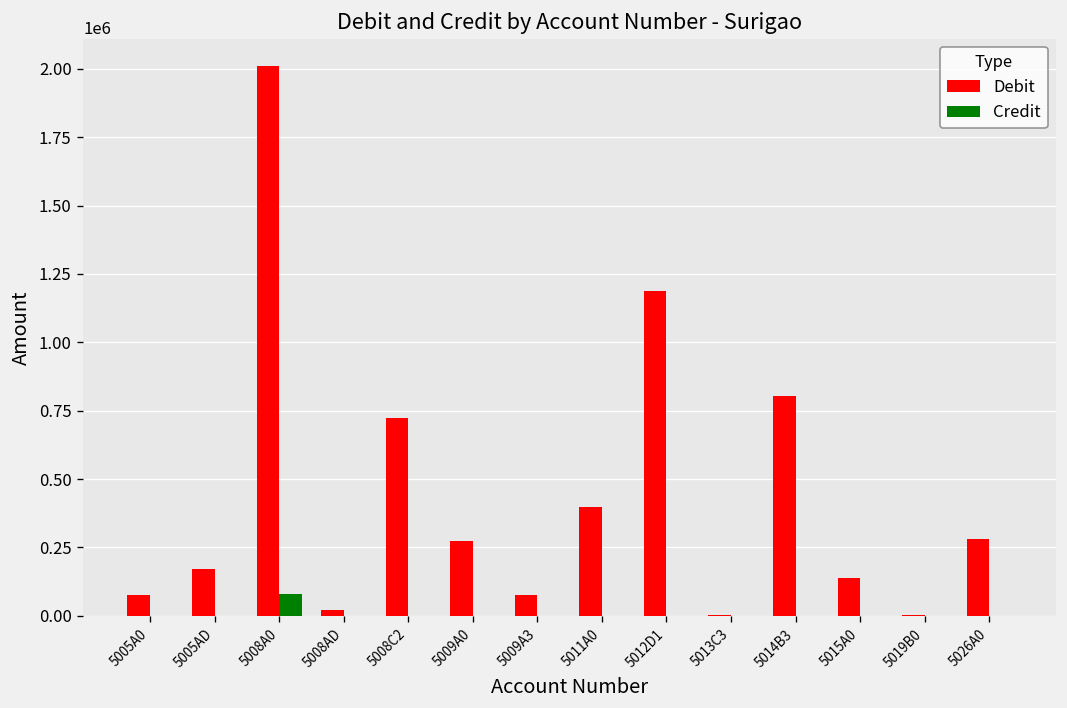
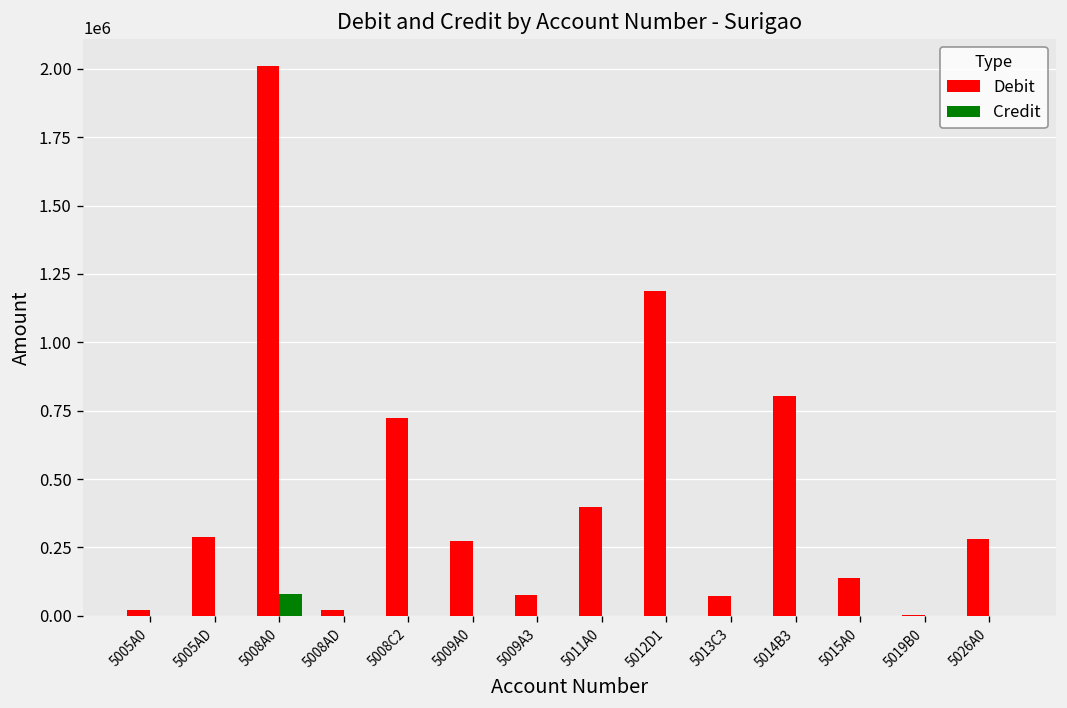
  {
    "Debit": {
-     "5005A0": 80000,
-     "5005AD": 170000,
+     "5005A0": 20000,
+     "5005AD": 290000,
      "5008A0": 2010000,
      "5008AD": 20000,
      "5008C2": 730000,
      "5009A0": 270000,
      "5009A3": 80000,
      "5011A0": 400000,
      "5012D1": 1190000,
-     "5013C3": 0,
+     "5013C3": 70000,
      "5014B3": 800000,
      "5015A0": 140000,
      "5026A0": 280000
    },
    "Credit": {
      "5005A0": 0,
      "5005AD": 0,
      "5008A0": 80000,
      "5008AD": 0,
      "5008C2": 0,
      "5009A0": 0,
      "5009A3": 0,
      "5011A0": 0,
      "5012D1": 0,
      "5013C3": 0,
      "5014B3": 0,
      "5015A0": 0,
      "5019B0": 0
    }
  }
